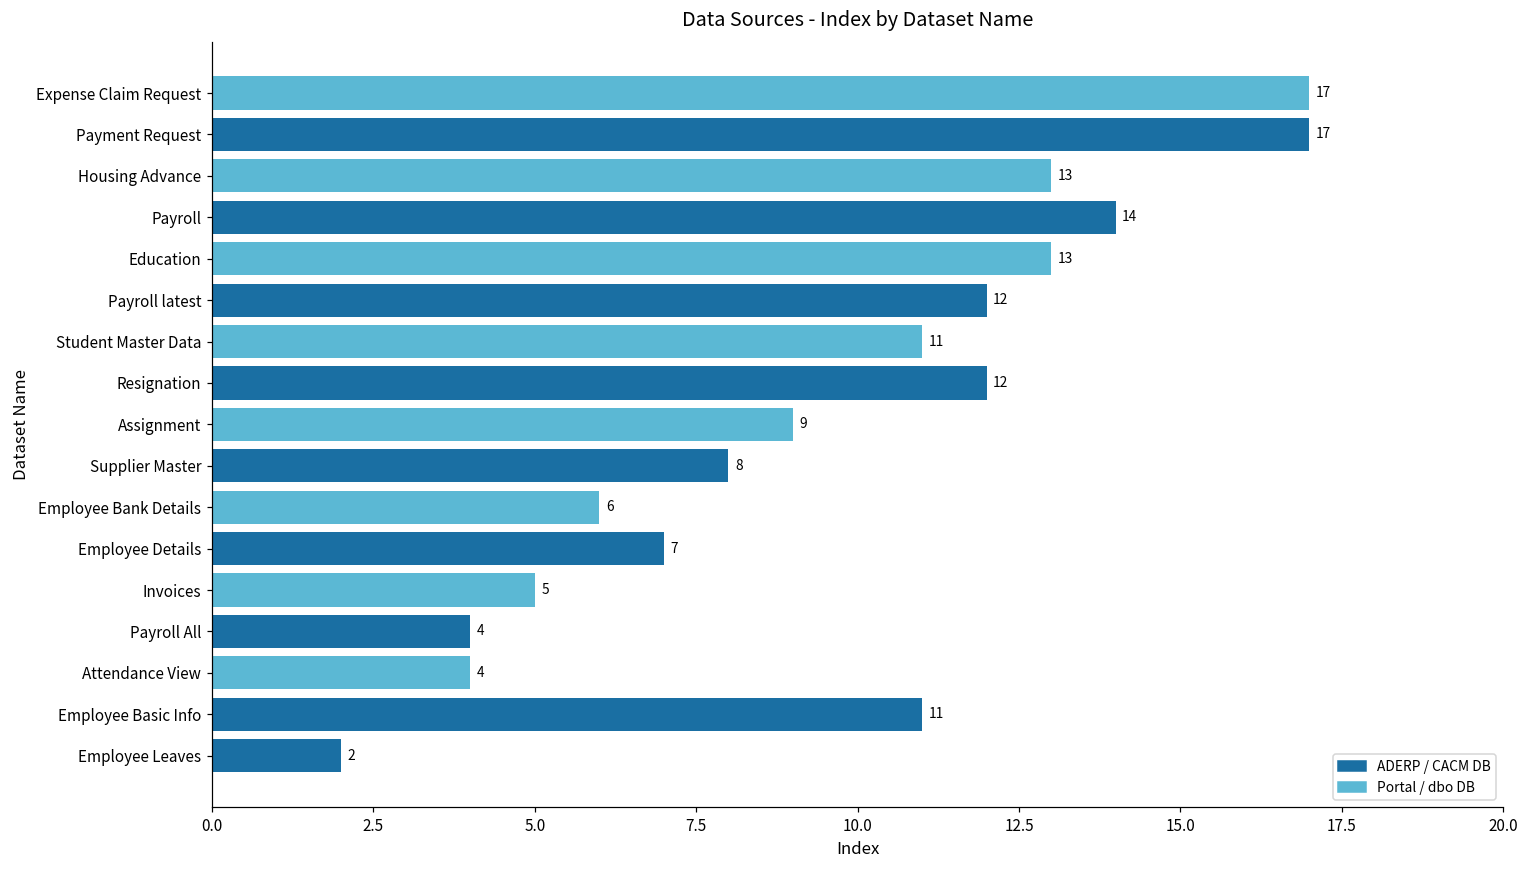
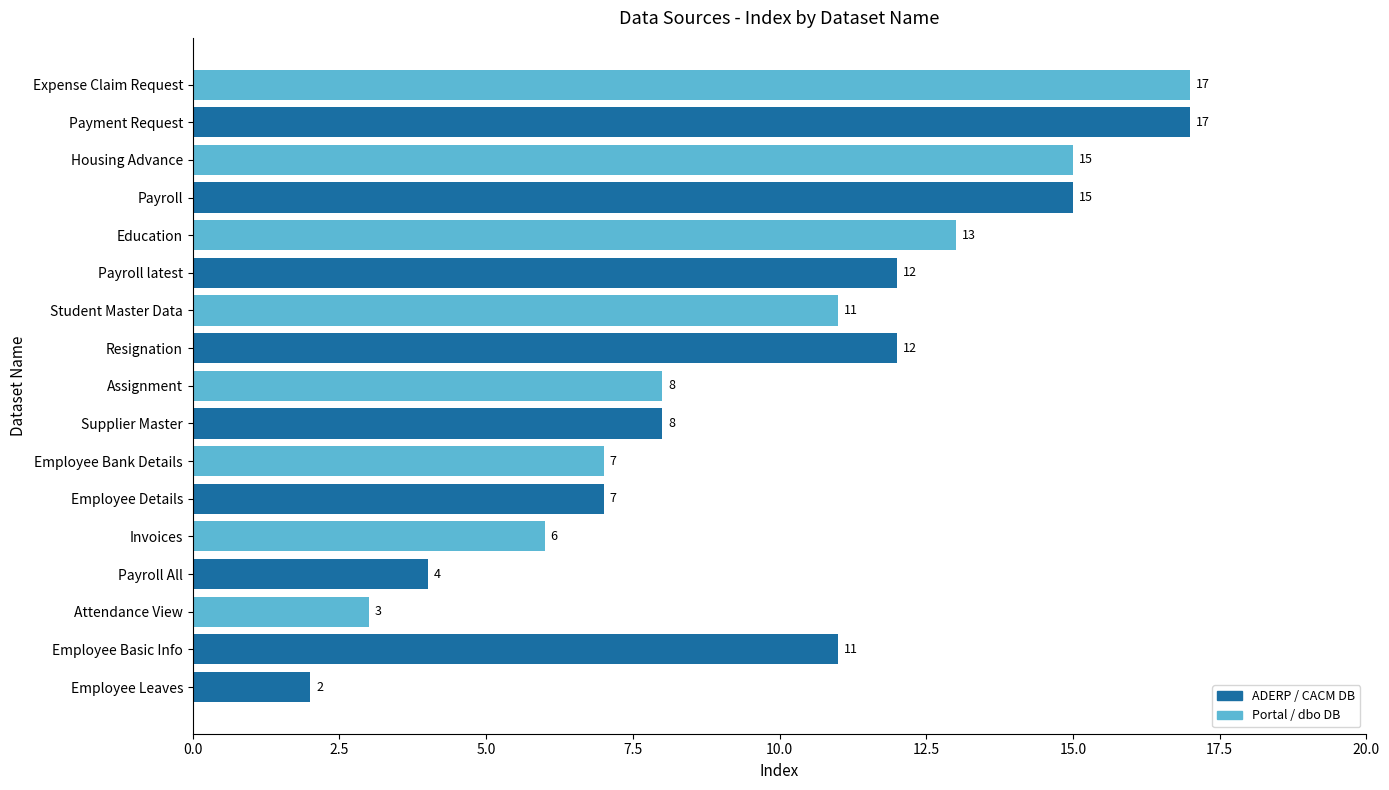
  {
    "Expense Claim Request": 17,
    "Payment Request": 17,
-   "Housing Advance": 13,
-   "Payroll": 14,
+   "Housing Advance": 15,
+   "Payroll": 15,
    "Education": 13,
    "Payroll latest": 12,
    "Student Master Data": 11,
    "Resignation": 12,
-   "Assignment": 9,
+   "Assignment": 8,
    "Supplier Master": 8,
-   "Employee Bank Details": 6,
+   "Employee Bank Details": 7,
    "Employee Details": 7,
-   "Invoices": 5,
+   "Invoices": 6,
    "Payroll All": 4,
-   "Attendance View": 4,
+   "Attendance View": 3,
    "Employee Basic Info": 11,
    "Employee Leaves": 2
  }
